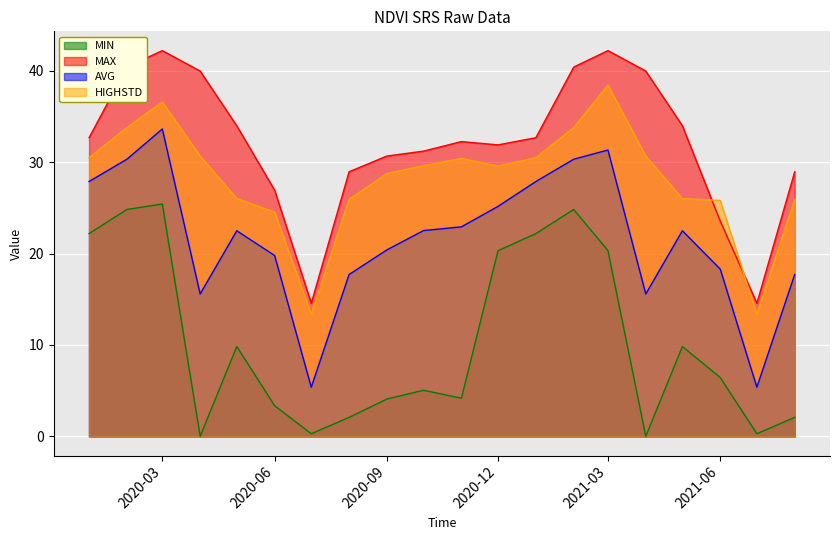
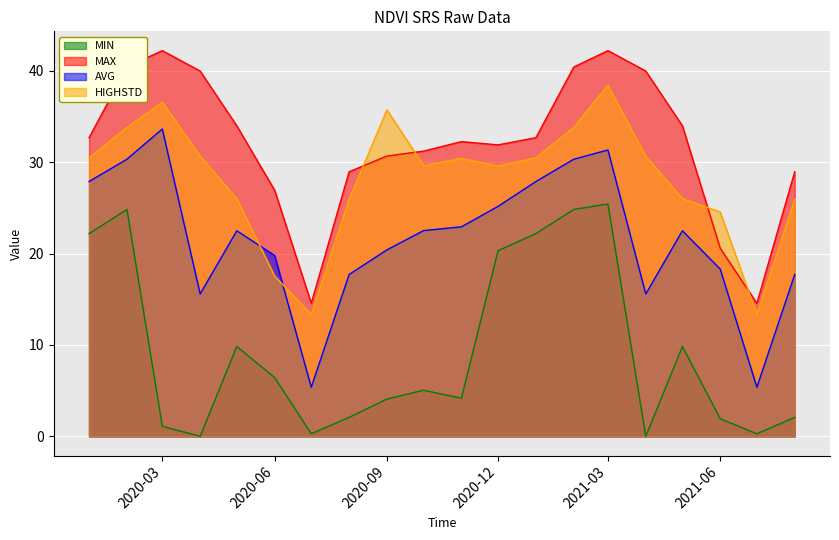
  {
    "MIN": {
-     "2020-03": 25,
-     "2020-06": 3,
+     "2020-03": 1,
+     "2020-06": 6,
      "2020-09": 4,
      "2020-12": 20,
-     "2021-03": 20,
-     "2021-06": 6
+     "2021-03": 25,
+     "2021-06": 2
    },
    "MAX": {
      "2020-03": 42,
      "2020-06": 27,
      "2020-09": 31,
      "2020-12": 32,
      "2021-03": 42,
-     "2021-06": 24
+     "2021-06": 21
    },
    "AVG": {
      "2020-03": 34,
      "2020-06": 20,
      "2020-09": 20,
      "2020-12": 25,
      "2021-03": 31,
      "2021-06": 18
    },
    "HIGHSTD": {
      "2020-03": 37,
-     "2020-06": 25,
-     "2020-09": 29,
+     "2020-06": 18,
+     "2020-09": 36,
      "2020-12": 30,
      "2021-03": 38,
-     "2021-06": 26
+     "2021-06": 25
    }
  }
